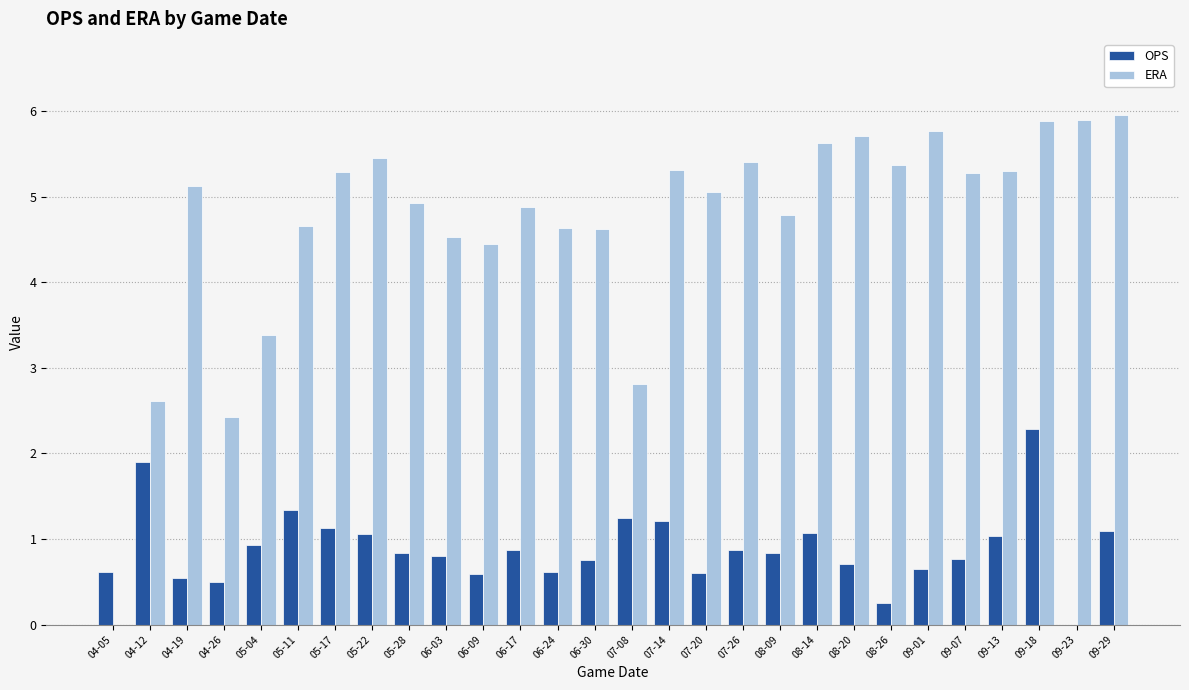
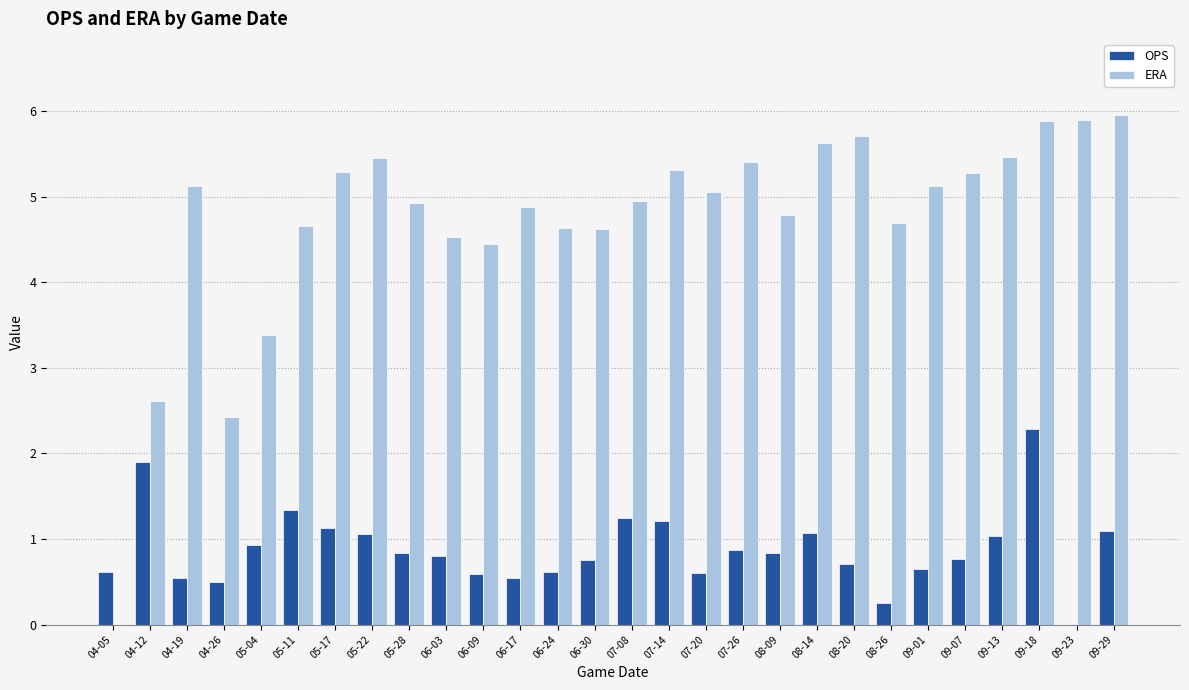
  {
    "OPS": {
      "04-05": 0.6,
      "04-12": 1.9,
      "04-19": 0.5,
      "04-26": 0.5,
      "05-04": 0.9,
      "05-11": 1.3,
      "05-17": 1.1,
      "05-22": 1.1,
      "05-28": 0.8,
      "06-03": 0.8,
      "06-09": 0.6,
-     "06-17": 0.9,
+     "06-17": 0.5,
      "06-24": 0.6,
      "06-30": 0.8,
      "07-08": 1.3,
      "07-14": 1.2,
      "07-20": 0.6,
      "07-26": 0.9,
      "08-09": 0.8,
      "08-14": 1.1,
      "08-20": 0.7,
      "08-26": 0.2,
      "09-01": 0.6,
      "09-07": 0.8,
      "09-13": 1.0,
      "09-18": 2.3,
      "09-23": 0.0,
      "09-29": 1.1
    },
    "ERA": {
      "04-05": 0.0,
      "04-12": 2.6,
      "04-19": 5.1,
      "04-26": 2.4,
      "05-04": 3.4,
      "05-11": 4.7,
      "05-17": 5.3,
      "05-22": 5.5,
      "05-28": 4.9,
      "06-03": 4.5,
      "06-09": 4.5,
      "06-17": 4.9,
      "06-24": 4.6,
      "06-30": 4.6,
-     "07-08": 2.8,
+     "07-08": 5.0,
      "07-14": 5.3,
      "07-20": 5.1,
      "07-26": 5.4,
      "08-09": 4.8,
      "08-14": 5.6,
      "08-20": 5.7,
-     "08-26": 5.4,
-     "09-01": 5.8,
+     "08-26": 4.7,
+     "09-01": 5.1,
      "09-07": 5.3,
-     "09-13": 5.3,
+     "09-13": 5.5,
      "09-18": 5.9,
      "09-23": 5.9,
      "09-29": 6.0
    }
  }
